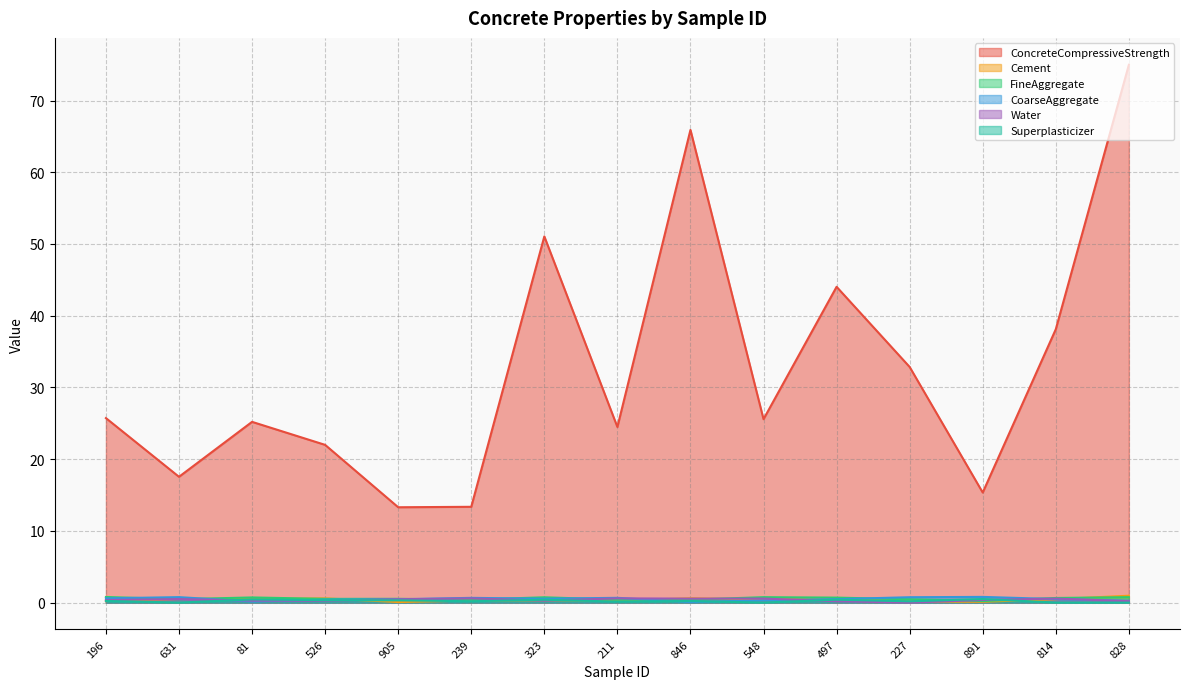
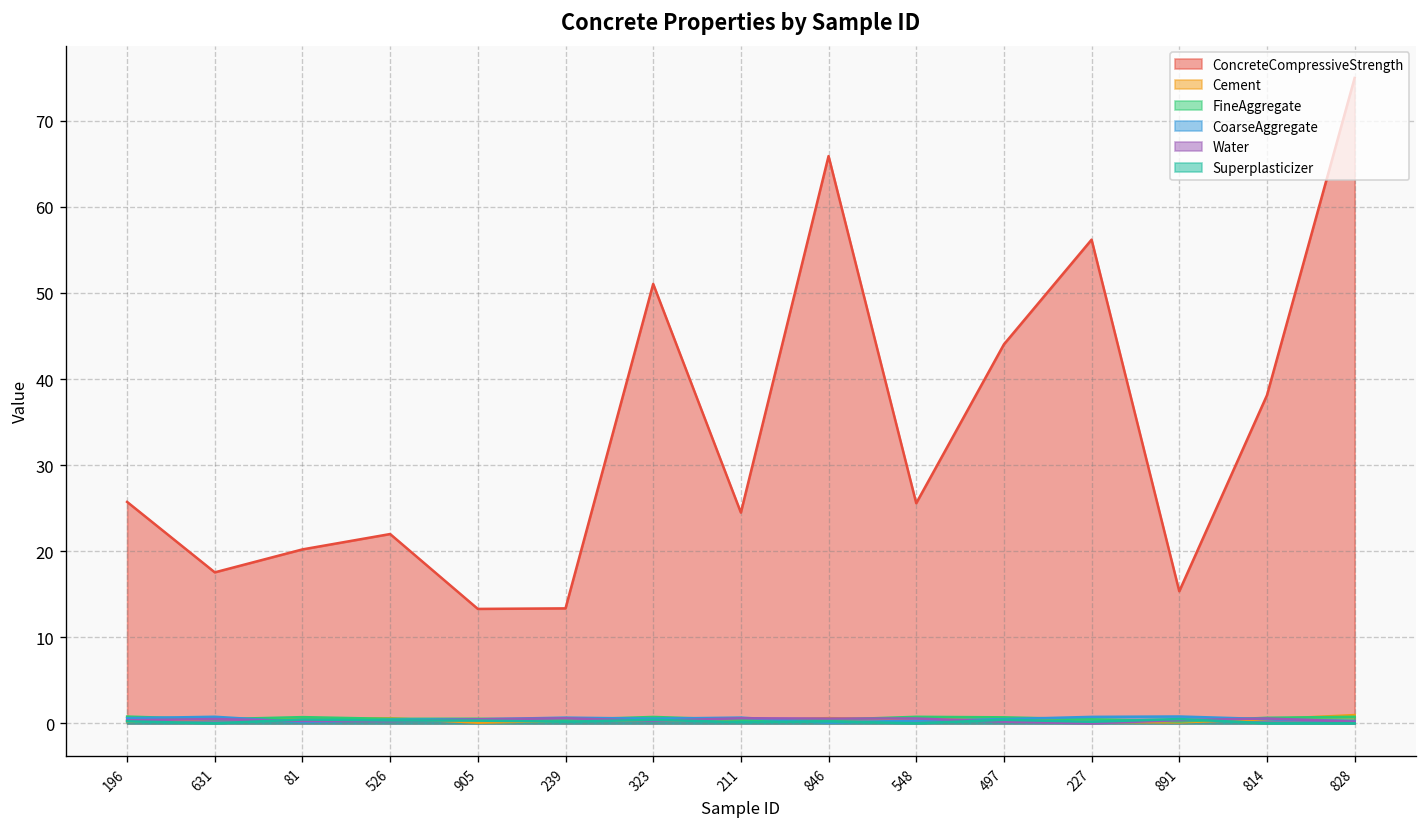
  {
    "ConcreteCompressiveStrength": {
      "196": 26,
      "631": 18,
-     "81": 25,
+     "81": 20,
      "526": 22,
      "905": 13,
      "239": 13,
      "323": 51,
      "211": 24,
      "846": 66,
      "548": 26,
      "497": 44,
-     "227": 33,
+     "227": 56,
      "891": 15,
      "814": 38
    }
  }
